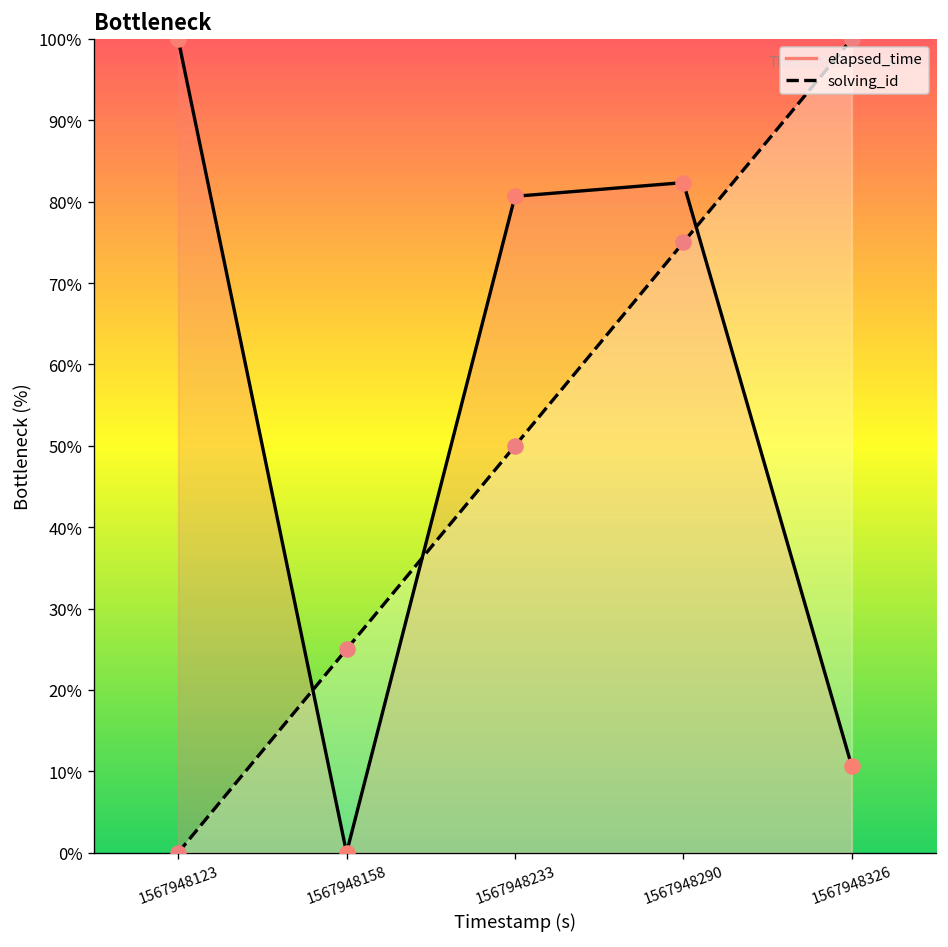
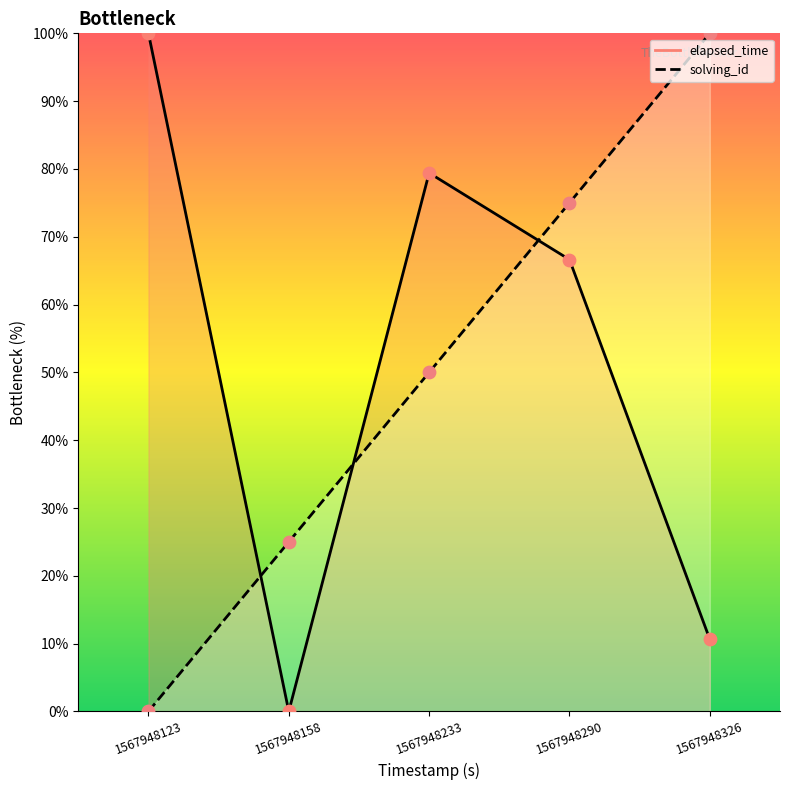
  {
    "elapsed_time": {
      "1567948123": "100%",
      "1567948158": "0%",
-     "1567948233": "81%",
-     "1567948290": "82%",
+     "1567948233": "79%",
+     "1567948290": "67%",
      "1567948326": "11%"
    }
  }
